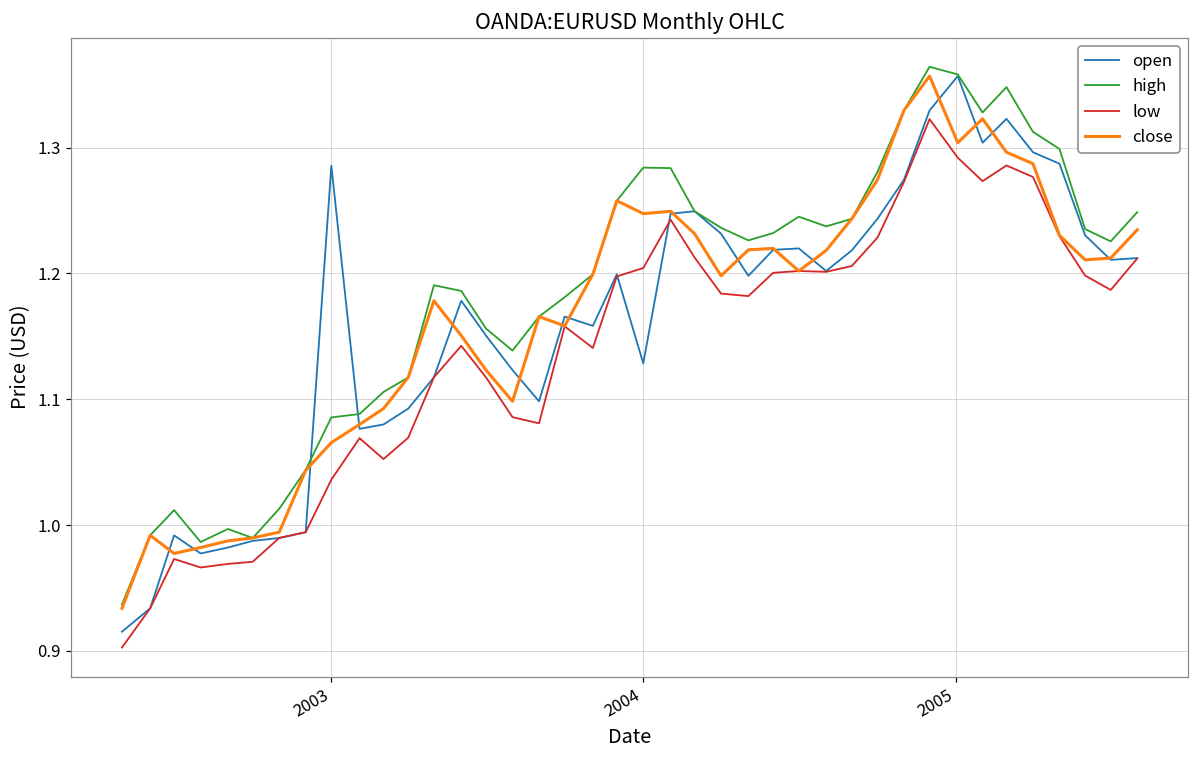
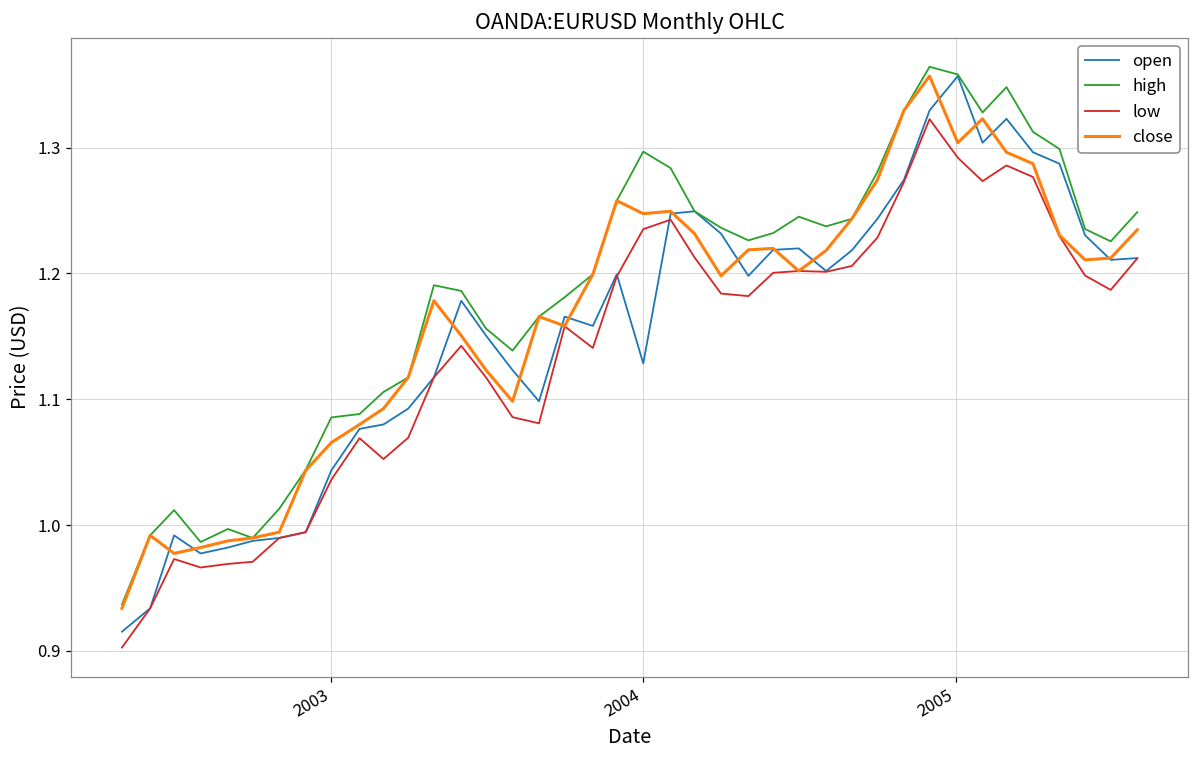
  {
    "open": {
-     "2003": 1.286,
+     "2003": 1.044,
      "2004": 1.129
    },
    "high": {
      "2003": 1.086,
-     "2004": 1.284
+     "2004": 1.297
    },
    "low": {
      "2003": 1.036,
-     "2004": 1.204
+     "2004": 1.235
    },
    "close": {
      "2003": 1.066,
      "2004": 1.248
    }
  }
